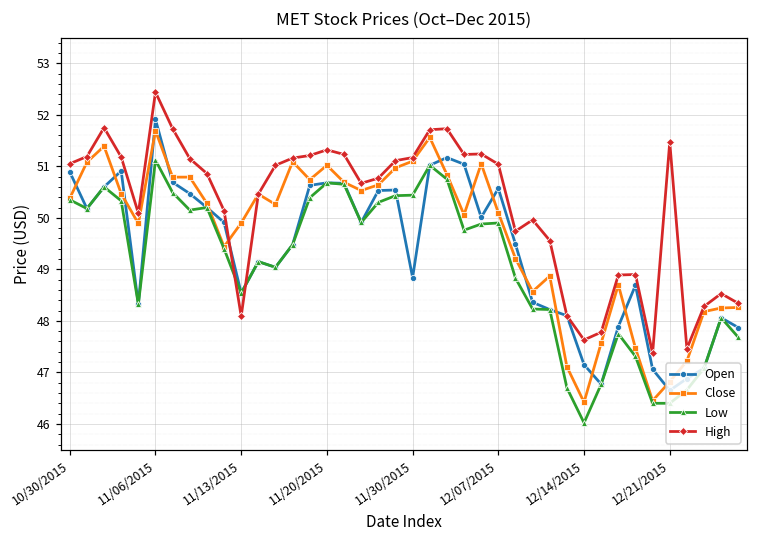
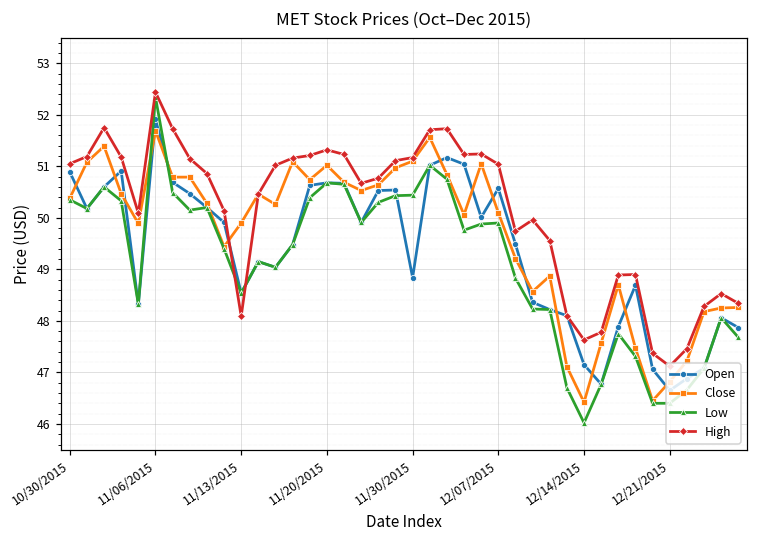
  {
    "Open": {
      "10/30/2015": 50.9,
      "11/06/2015": 51.9,
      "11/30/2015": 48.8,
      "12/07/2015": 50.6,
      "12/14/2015": 47.2
    },
    "Close": {
      "11/06/2015": 51.7,
      "11/13/2015": 49.9,
      "11/20/2015": 51.0,
      "11/30/2015": 51.1,
      "12/07/2015": 50.1,
      "12/14/2015": 46.4
    },
    "Low": {
-     "11/06/2015": 51.1,
+     "11/06/2015": 52.3,
      "11/30/2015": 50.4,
      "12/07/2015": 49.9,
      "12/14/2015": 46.0
    },
    "High": {
      "10/30/2015": 51.1,
      "11/06/2015": 52.4,
      "11/13/2015": 48.1,
      "11/20/2015": 51.3,
      "11/30/2015": 51.2,
      "12/07/2015": 51.0,
      "12/14/2015": 47.6,
-     "12/21/2015": 51.5
+     "12/21/2015": 47.1
    }
  }
